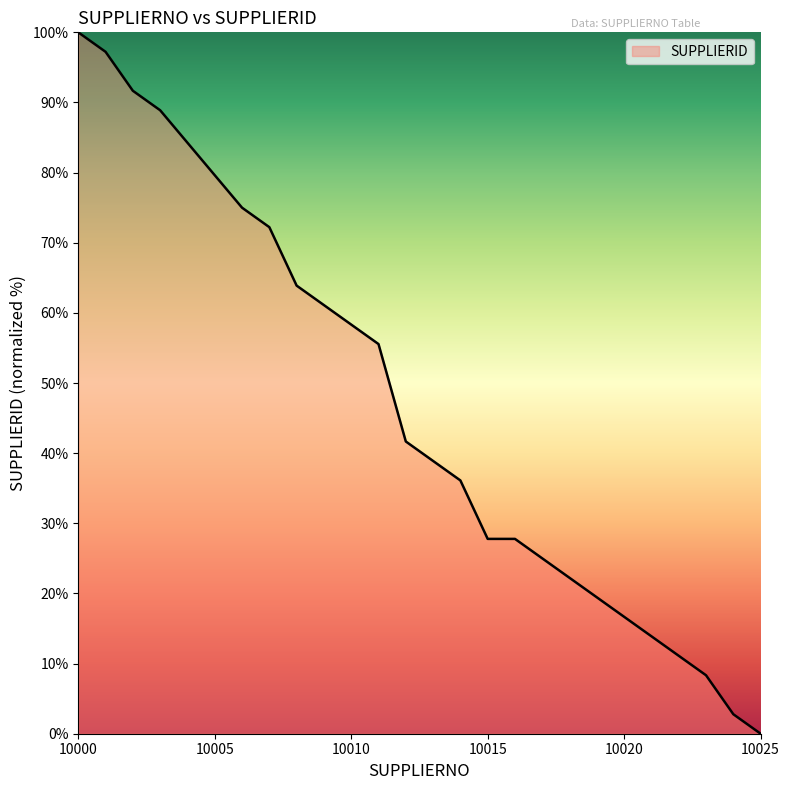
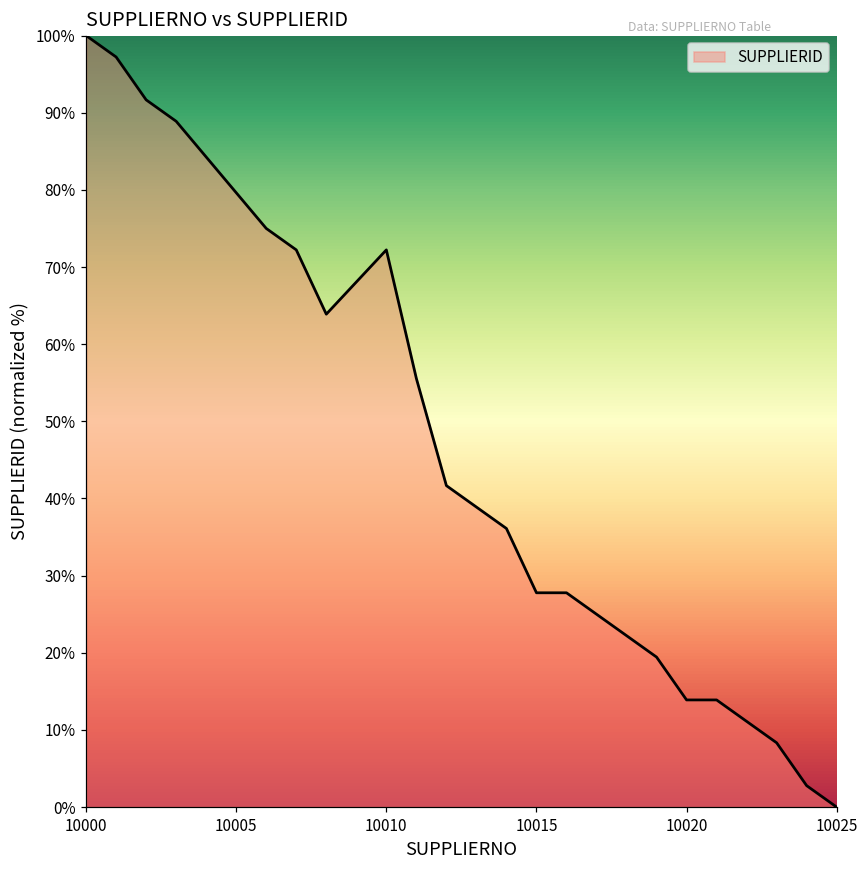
  {
    "10000": "100%",
-   "10010": "58%",
+   "10010": "72%",
    "10015": "28%",
-   "10020": "17%",
+   "10020": "14%",
    "10025": "0%"
  }
